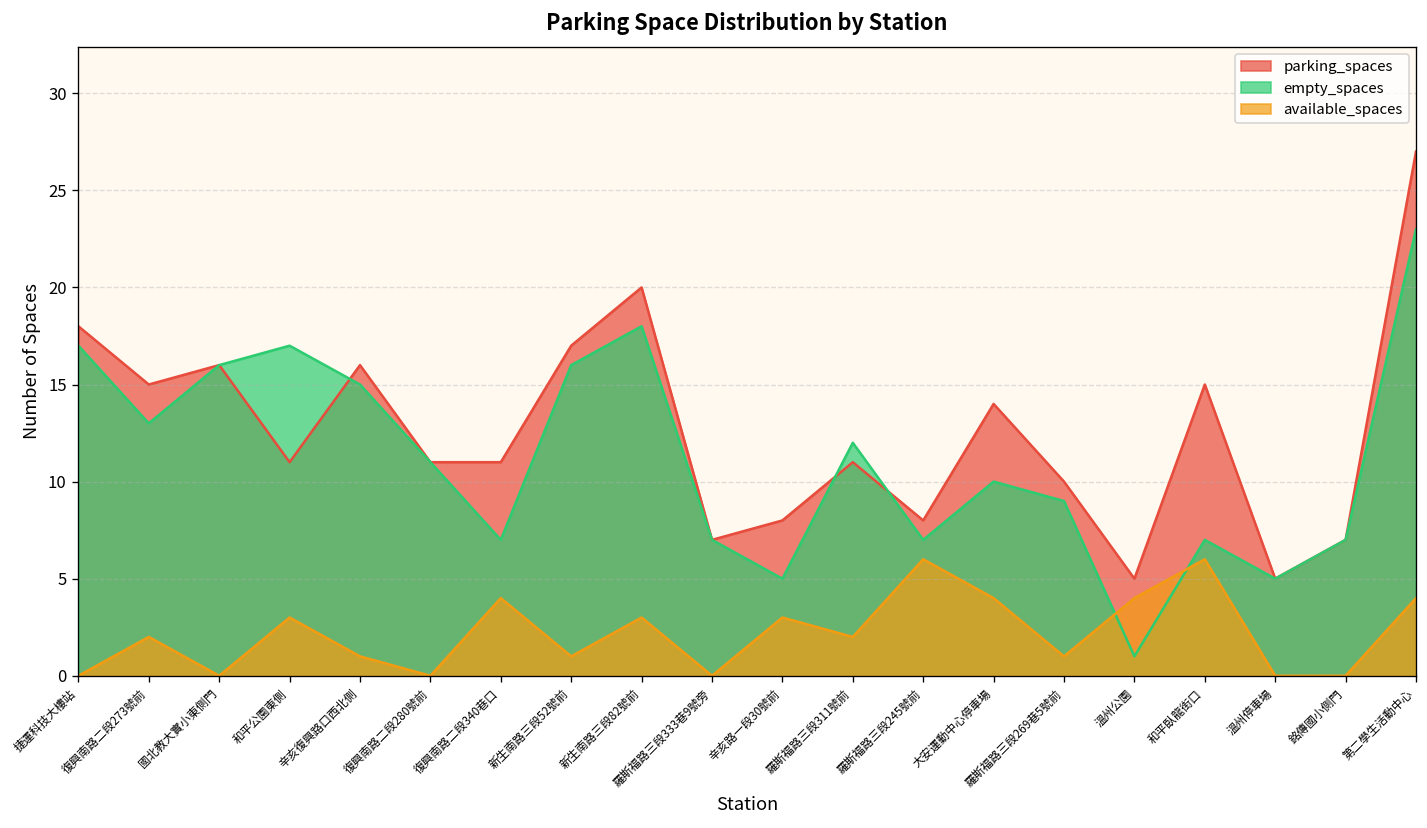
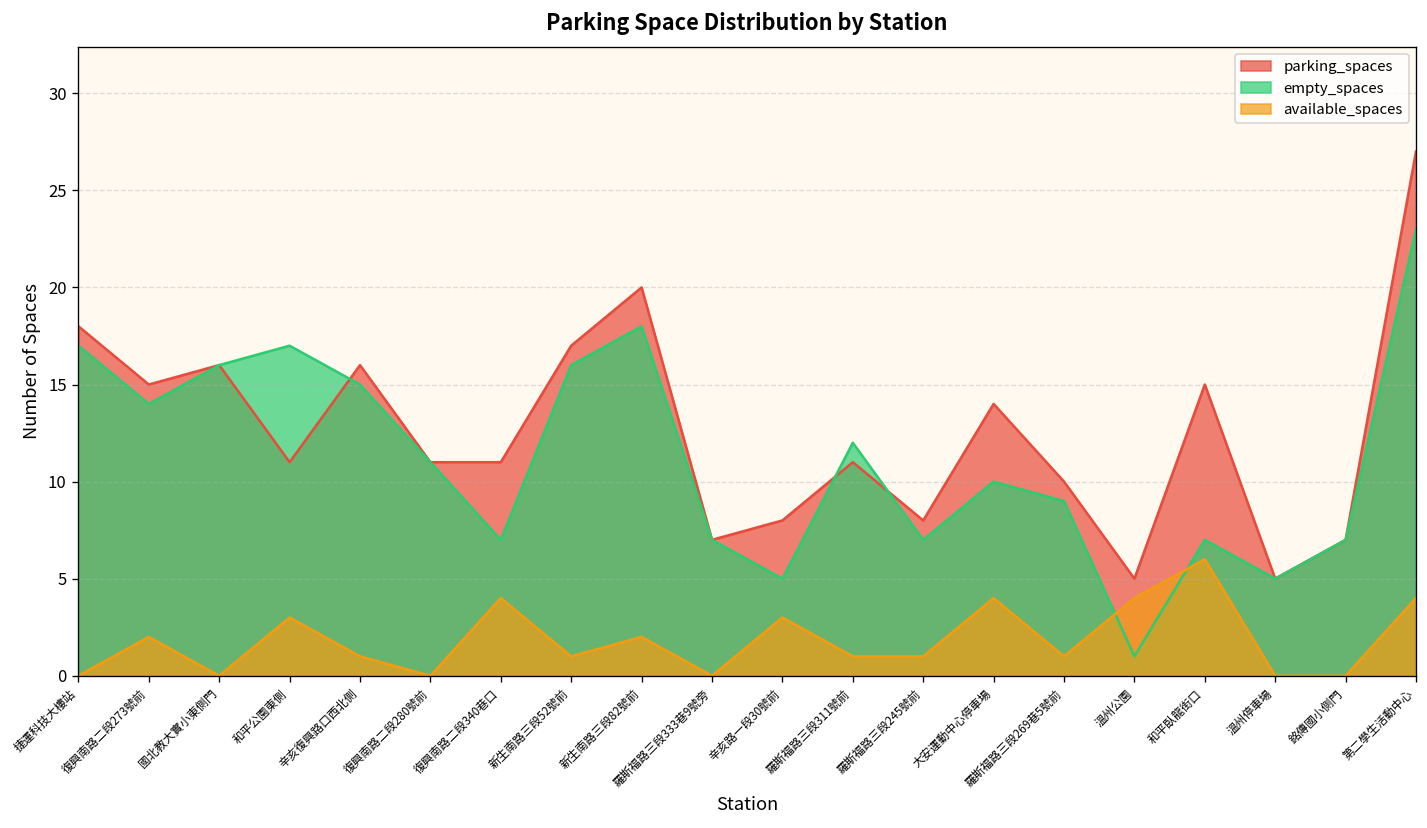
  {
    "parking_spaces": {
      "捷運科技大樓站": 18,
      "復興南路二段273號前": 15,
      "和平公園東側": 11,
      "辛亥復興路口西北側": 16,
      "復興南路二段340巷口": 11,
      "新生南路三段52號前": 17,
      "新生南路三段82號前": 20,
      "辛亥路一段30號前": 8,
      "羅斯福路三段311號前": 11,
      "羅斯福路三段245號前": 8,
      "大安運動中心停車場": 14,
      "羅斯福路三段269巷5號前": 10,
      "溫州公園": 5,
      "和平臥龍街口": 15,
      "第二學生活動中心": 27
    },
    "empty_spaces": {
      "捷運科技大樓站": 17,
-     "復興南路二段273號前": 13,
+     "復興南路二段273號前": 14,
      "和平公園東側": 17,
      "辛亥復興路口西北側": 15,
      "復興南路二段340巷口": 7,
      "新生南路三段52號前": 16,
      "新生南路三段82號前": 18,
      "辛亥路一段30號前": 5,
      "羅斯福路三段311號前": 12,
      "羅斯福路三段245號前": 7,
      "大安運動中心停車場": 10,
      "羅斯福路三段269巷5號前": 9,
      "溫州公園": 1,
      "和平臥龍街口": 7,
      "第二學生活動中心": 23
    },
    "available_spaces": {
      "捷運科技大樓站": 0,
      "復興南路二段273號前": 2,
      "國北教大實小東側門": 0,
      "和平公園東側": 3,
      "辛亥復興路口西北側": 1,
      "復興南路二段280號前": 0,
      "復興南路二段340巷口": 4,
      "新生南路三段52號前": 1,
-     "新生南路三段82號前": 3,
+     "新生南路三段82號前": 2,
      "羅斯福路三段333巷9號旁": 0,
      "辛亥路一段30號前": 3,
-     "羅斯福路三段311號前": 2,
-     "羅斯福路三段245號前": 6,
+     "羅斯福路三段311號前": 1,
+     "羅斯福路三段245號前": 1,
      "大安運動中心停車場": 4,
      "羅斯福路三段269巷5號前": 1,
      "溫州公園": 4,
      "和平臥龍街口": 6,
      "溫州停車場": 0,
      "銘傳國小側門": 0,
      "第二學生活動中心": 4
    }
  }
